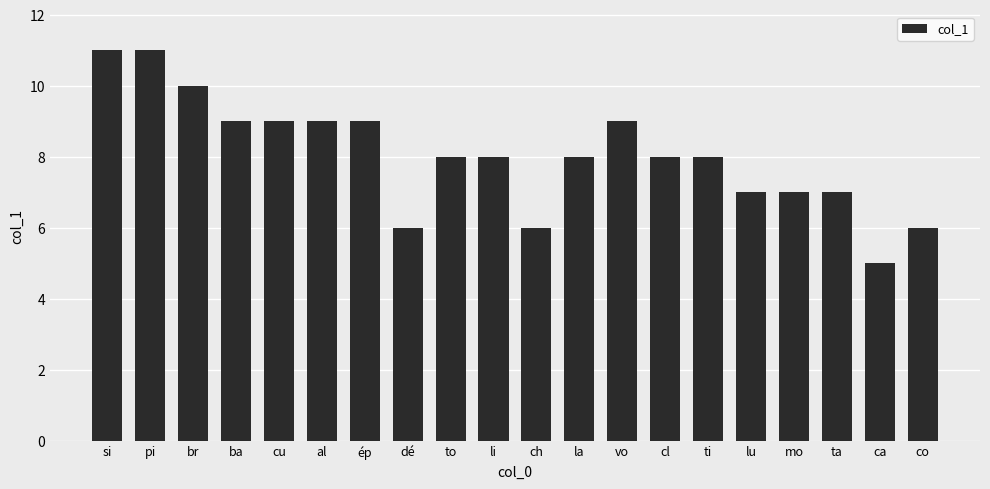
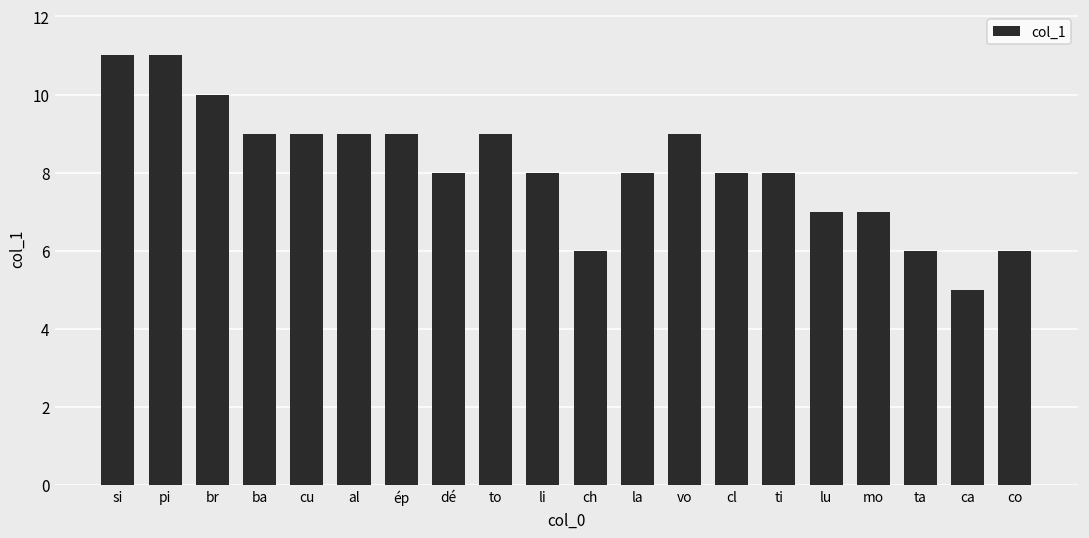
  {
    "si": 11,
    "pi": 11,
    "br": 10,
    "ba": 9,
    "cu": 9,
    "al": 9,
    "ép": 9,
-   "dé": 6,
-   "to": 8,
+   "dé": 8,
+   "to": 9,
    "li": 8,
    "ch": 6,
    "la": 8,
    "vo": 9,
    "cl": 8,
    "ti": 8,
    "lu": 7,
    "mo": 7,
-   "ta": 7,
+   "ta": 6,
    "ca": 5,
    "co": 6
  }
